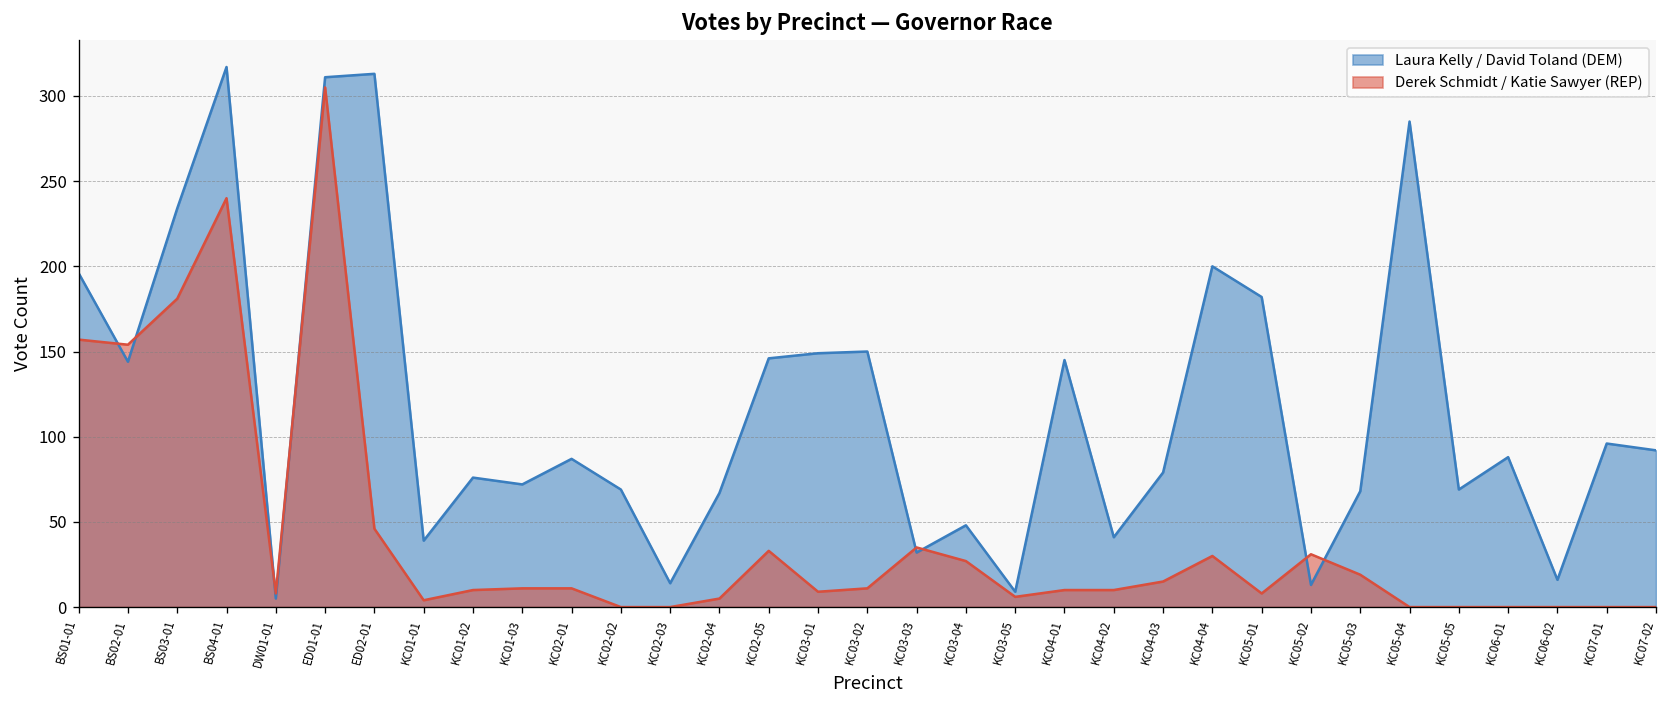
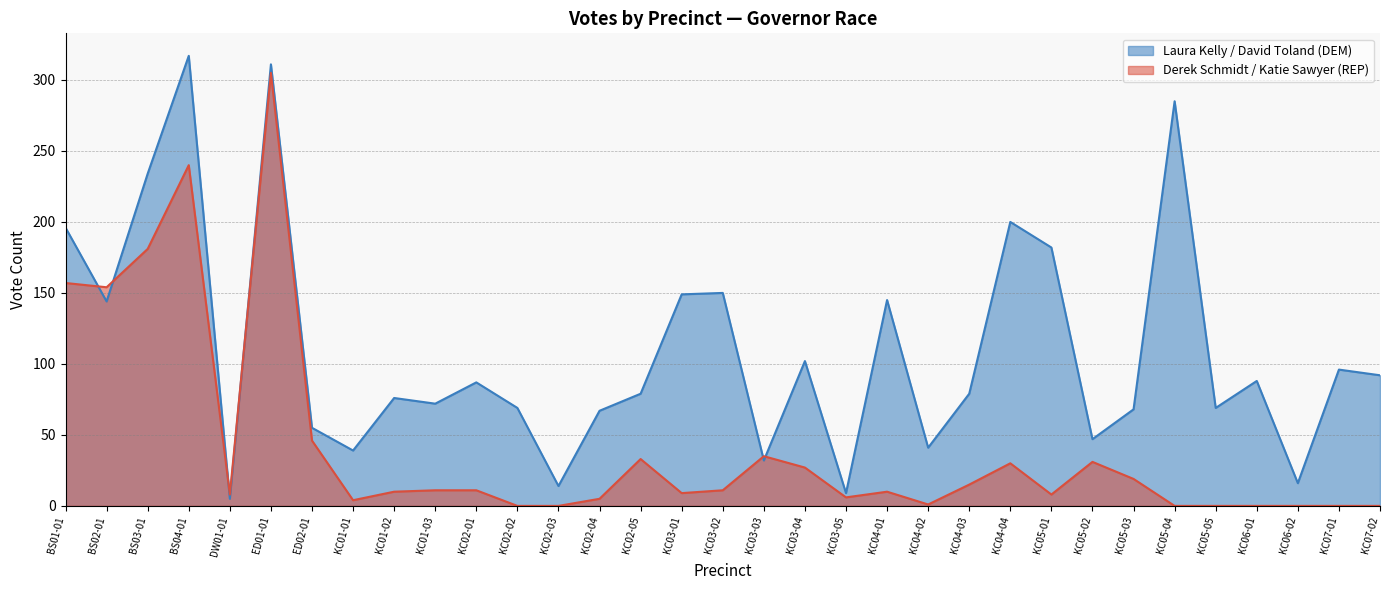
  {
    "Laura Kelly / David Toland (DEM)": {
      "BS01-01": 196,
      "BS02-01": 144,
      "BS03-01": 234,
      "BS04-01": 317,
      "DW01-01": 5,
      "ED01-01": 311,
-     "ED02-01": 313,
+     "ED02-01": 55,
      "KC01-01": 39,
      "KC01-02": 76,
      "KC01-03": 72,
      "KC02-01": 87,
      "KC02-02": 69,
      "KC02-03": 14,
      "KC02-04": 67,
-     "KC02-05": 146,
+     "KC02-05": 79,
      "KC03-01": 149,
      "KC03-02": 150,
      "KC03-03": 32,
-     "KC03-04": 48,
+     "KC03-04": 102,
      "KC03-05": 9,
      "KC04-01": 145,
      "KC04-02": 41,
      "KC04-03": 79,
      "KC04-04": 200,
      "KC05-01": 182,
-     "KC05-02": 13,
+     "KC05-02": 47,
      "KC05-03": 68,
      "KC05-04": 285,
      "KC05-05": 69,
      "KC06-01": 88,
      "KC06-02": 16,
      "KC07-01": 96,
      "KC07-02": 92
    },
    "Derek Schmidt / Katie Sawyer (REP)": {
      "BS01-01": 157,
      "BS02-01": 154,
      "BS03-01": 181,
      "BS04-01": 240,
      "DW01-01": 8,
      "ED01-01": 305,
      "ED02-01": 46,
      "KC01-01": 4,
      "KC01-02": 10,
      "KC01-03": 11,
      "KC02-01": 11,
      "KC02-02": 0,
      "KC02-03": 0,
      "KC02-04": 5,
      "KC02-05": 33,
      "KC03-01": 9,
      "KC03-02": 11,
      "KC03-03": 35,
      "KC03-04": 27,
      "KC03-05": 6,
      "KC04-01": 10,
-     "KC04-02": 10,
+     "KC04-02": 1,
      "KC04-03": 15,
      "KC04-04": 30,
      "KC05-01": 8,
      "KC05-02": 31,
      "KC05-03": 19,
      "KC05-04": 0,
      "KC05-05": 0,
      "KC06-01": 0,
      "KC06-02": 0,
      "KC07-01": 0,
      "KC07-02": 0
    }
  }
